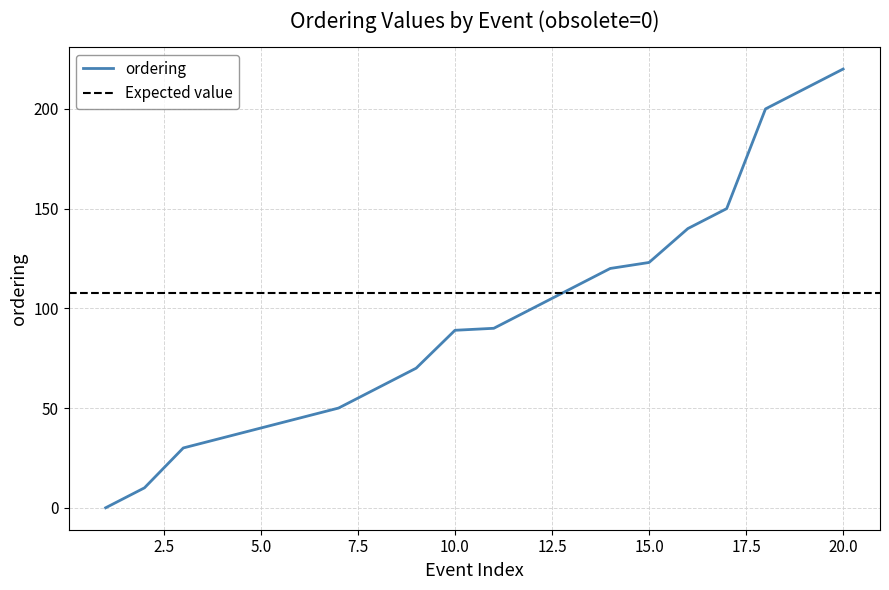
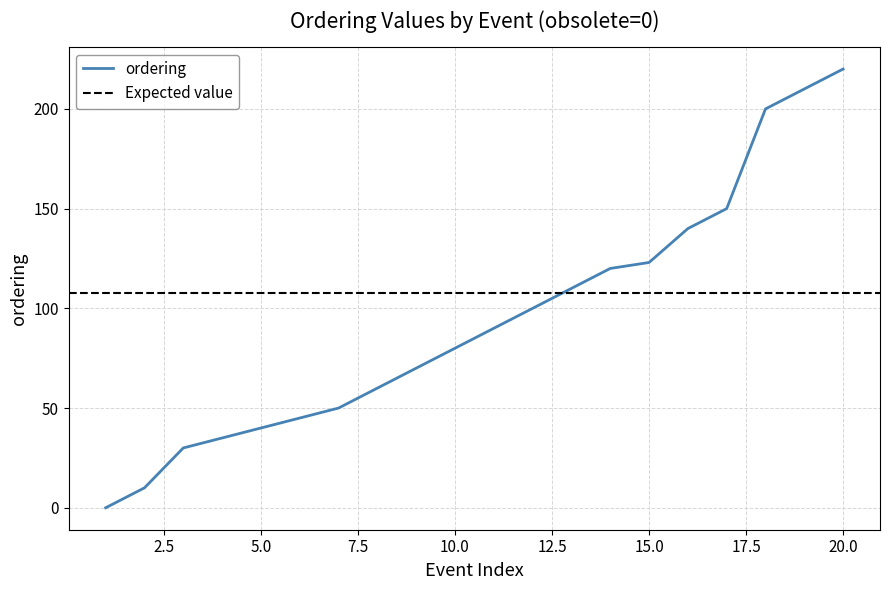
  {
    "5.0": 40,
-   "10.0": 89,
+   "10.0": 80,
    "15.0": 123,
    "20.0": 220
  }
